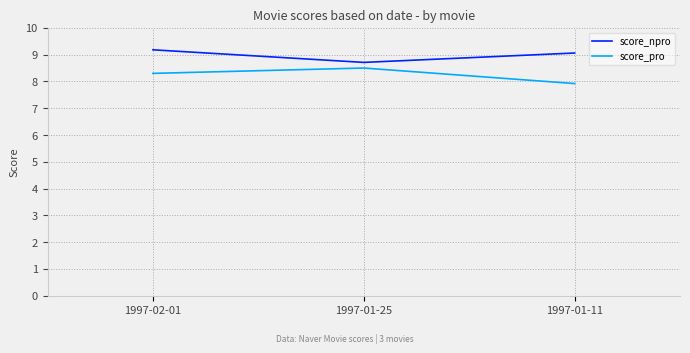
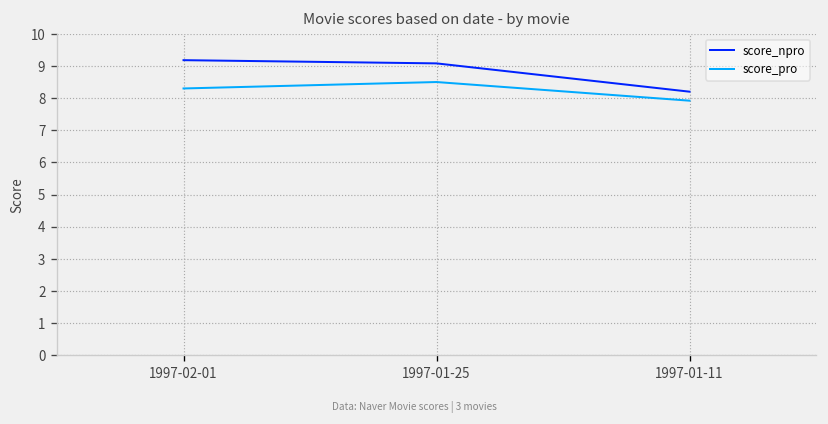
  {
    "score_npro": {
      "1997-02-01": 9.2,
-     "1997-01-25": 8.7,
-     "1997-01-11": 9.1
+     "1997-01-25": 9.1,
+     "1997-01-11": 8.2
    },
    "score_pro": {
      "1997-02-01": 8.3,
      "1997-01-25": 8.5,
      "1997-01-11": 7.9
    }
  }
